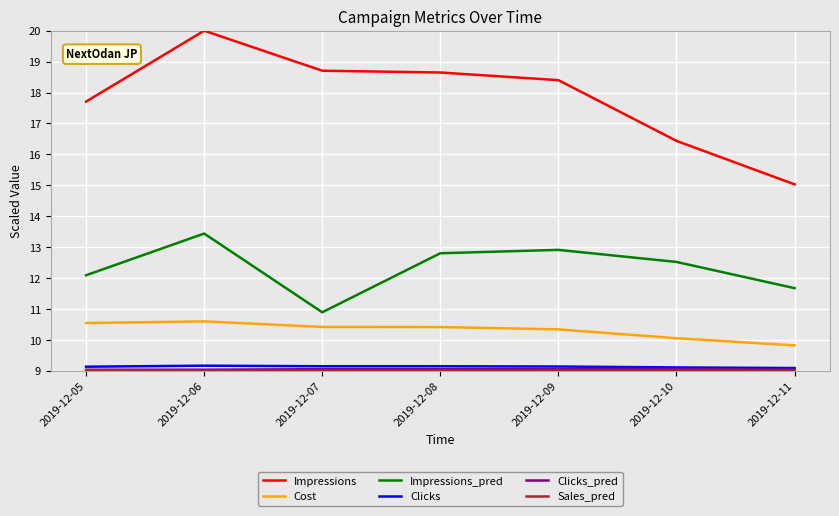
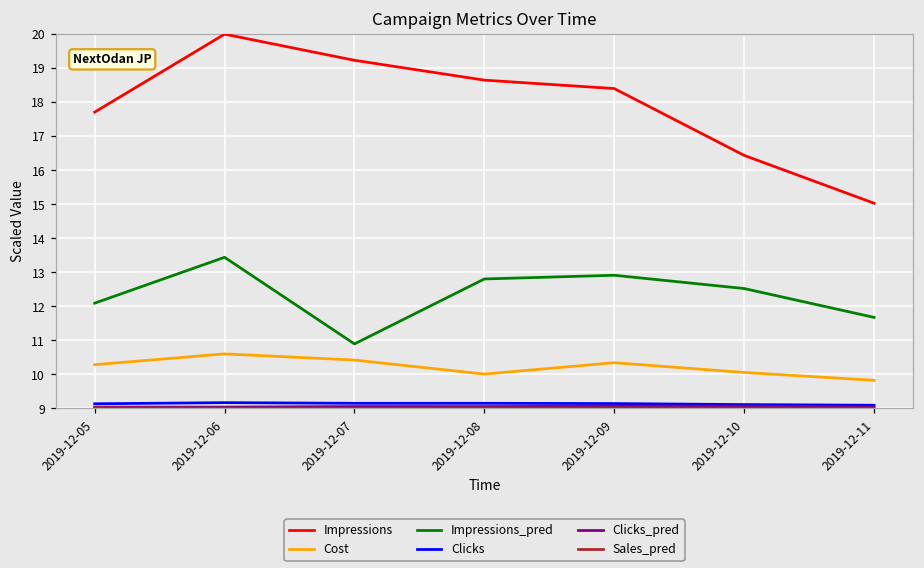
  {
    "Impressions": {
      "2019-12-05": 17.7,
      "2019-12-06": 20.0,
-     "2019-12-07": 18.7,
+     "2019-12-07": 19.2,
      "2019-12-08": 18.6,
      "2019-12-09": 18.4,
      "2019-12-10": 16.4,
      "2019-12-11": 15.0
    },
    "Cost": {
-     "2019-12-05": 10.5,
+     "2019-12-05": 10.3,
      "2019-12-06": 10.6,
      "2019-12-07": 10.4,
-     "2019-12-08": 10.4,
+     "2019-12-08": 10.0,
      "2019-12-09": 10.3,
      "2019-12-10": 10.1,
      "2019-12-11": 9.8
    },
    "Impressions_pred": {
      "2019-12-05": 12.1,
      "2019-12-06": 13.4,
      "2019-12-07": 10.9,
      "2019-12-08": 12.8,
      "2019-12-09": 12.9,
      "2019-12-10": 12.5,
      "2019-12-11": 11.7
    },
    "Clicks": {
      "2019-12-05": 9.1,
      "2019-12-06": 9.2,
      "2019-12-07": 9.1,
      "2019-12-08": 9.1
    }
  }
